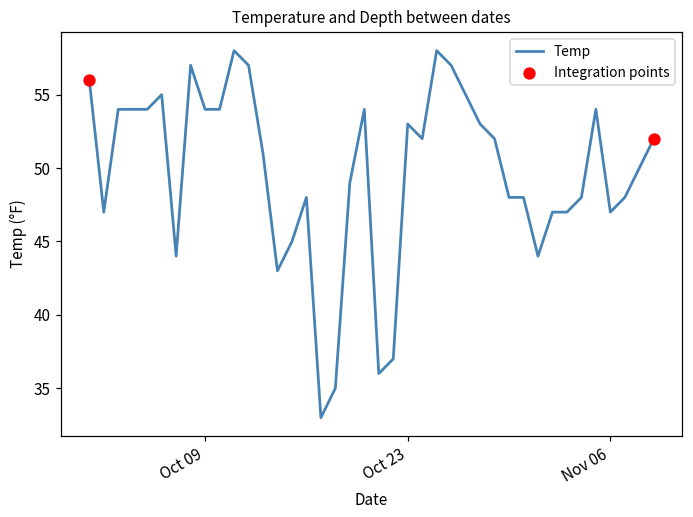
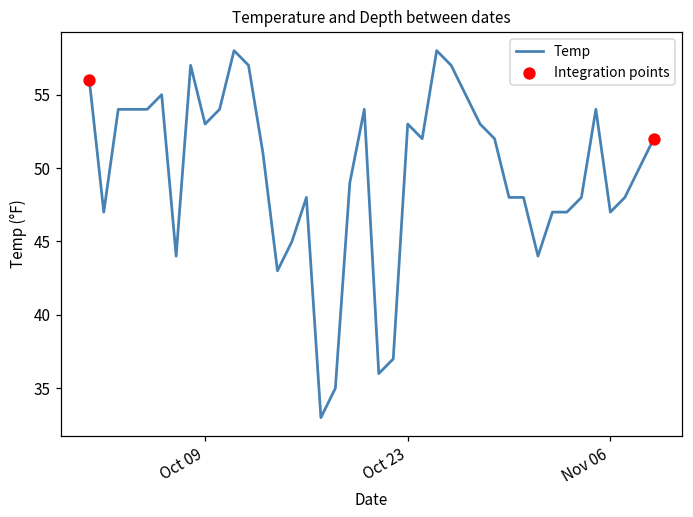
  {
    "Temp": {
-     "Oct 09": 54,
+     "Oct 09": 53,
      "Oct 23": 53,
      "Nov 06": 47
    }
  }
